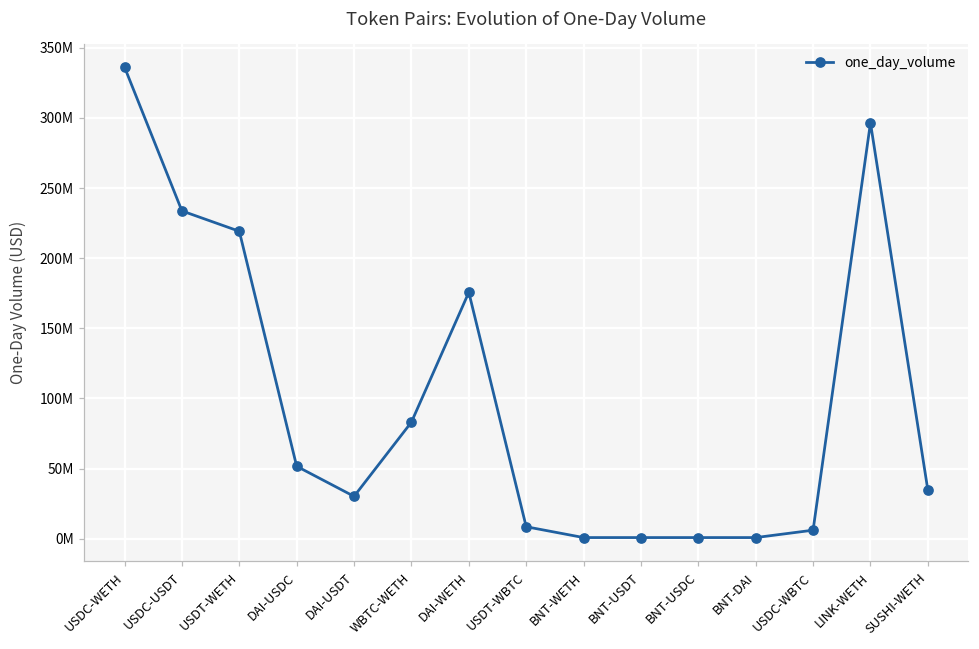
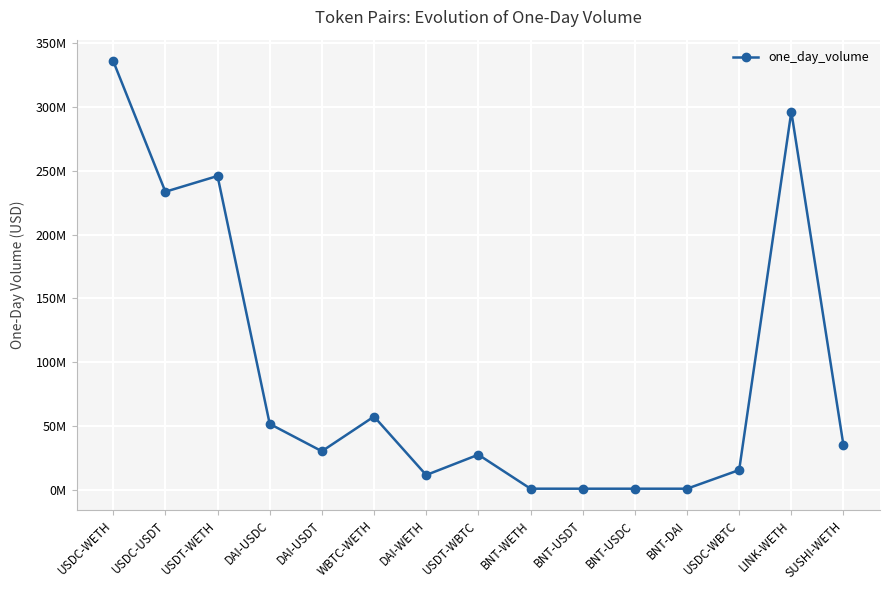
  {
    "USDC-WETH": 336000000,
    "USDC-USDT": 234000000,
-   "USDT-WETH": 219000000,
+   "USDT-WETH": 246000000,
    "DAI-USDC": 52000000,
    "DAI-USDT": 30000000,
-   "WBTC-WETH": 83000000,
-   "DAI-WETH": 176000000,
-   "USDT-WBTC": 8000000,
+   "WBTC-WETH": 57000000,
+   "DAI-WETH": 11000000,
+   "USDT-WBTC": 27000000,
    "BNT-WETH": 1000000,
    "BNT-USDT": 1000000,
    "BNT-USDC": 1000000,
    "BNT-DAI": 1000000,
-   "USDC-WBTC": 6000000,
+   "USDC-WBTC": 15000000,
    "LINK-WETH": 296000000,
    "SUSHI-WETH": 35000000
  }
